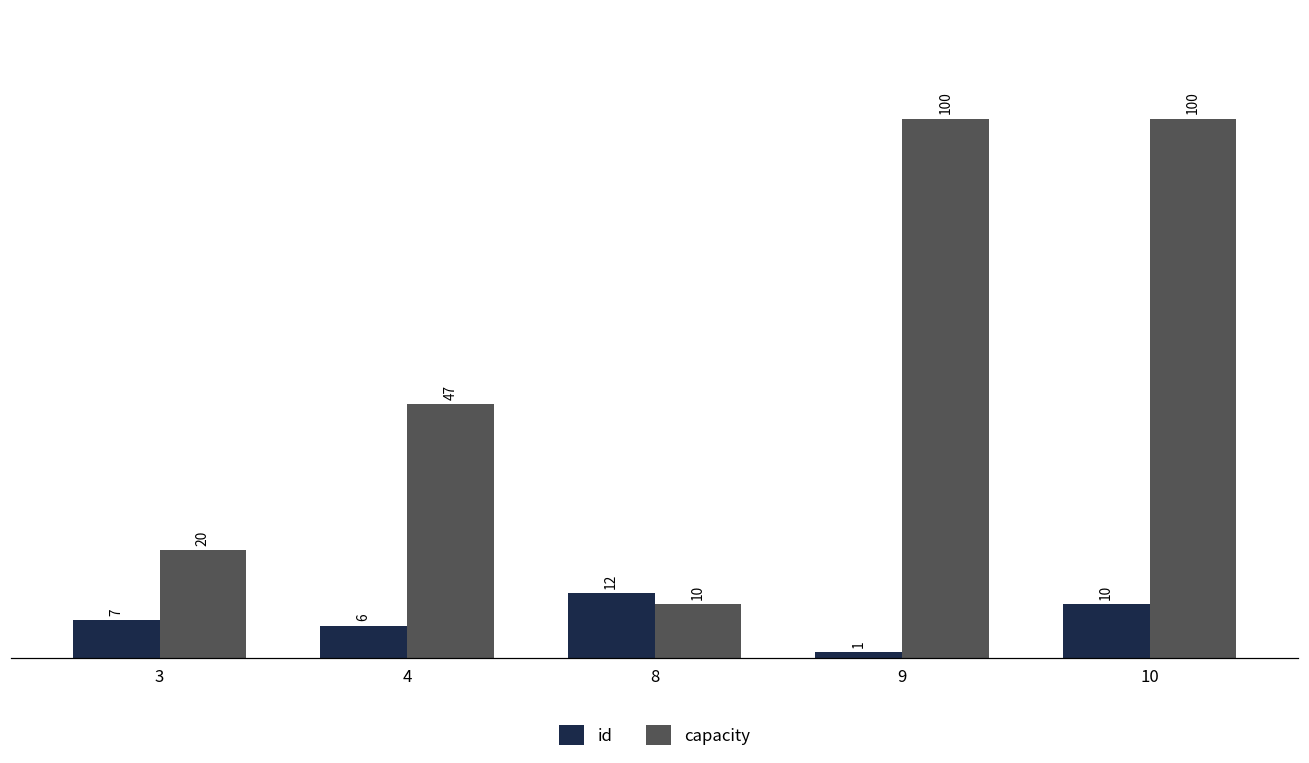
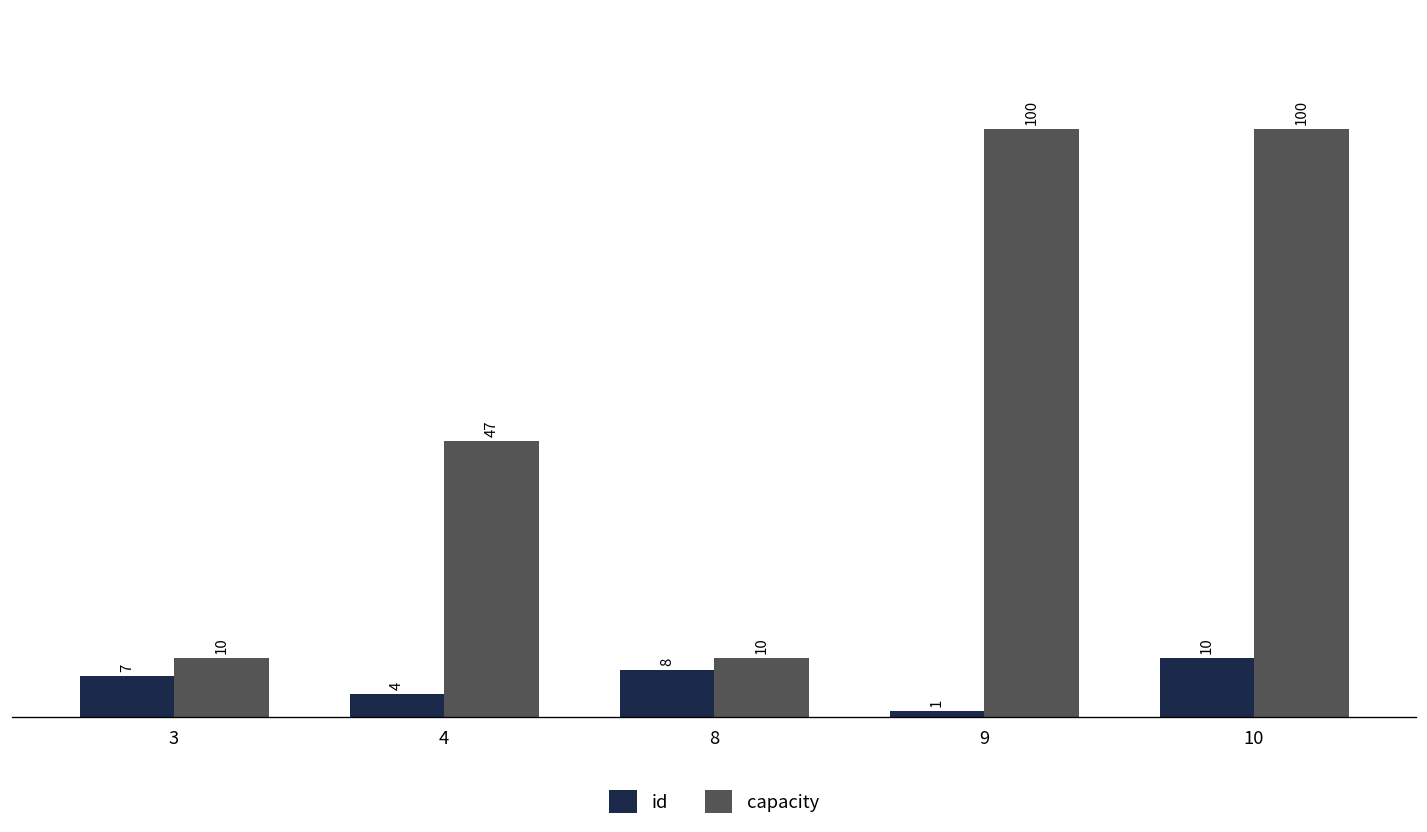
  {
    "id": {
      "3": 7,
-     "4": 6,
-     "8": 12,
+     "4": 4,
+     "8": 8,
      "9": 1,
      "10": 10
    },
    "capacity": {
-     "3": 20,
+     "3": 10,
      "4": 47,
      "8": 10,
      "9": 100,
      "10": 100
    }
  }
